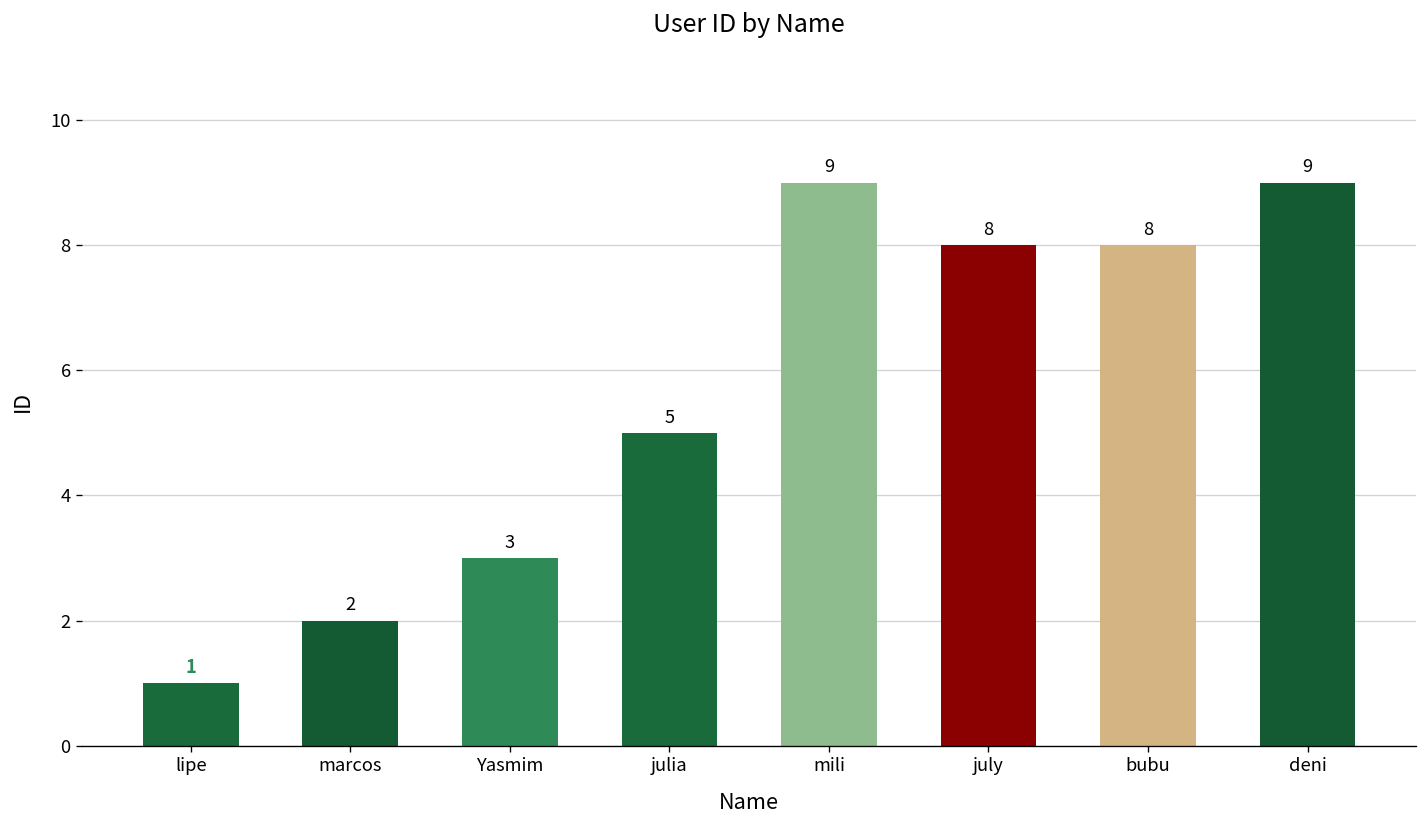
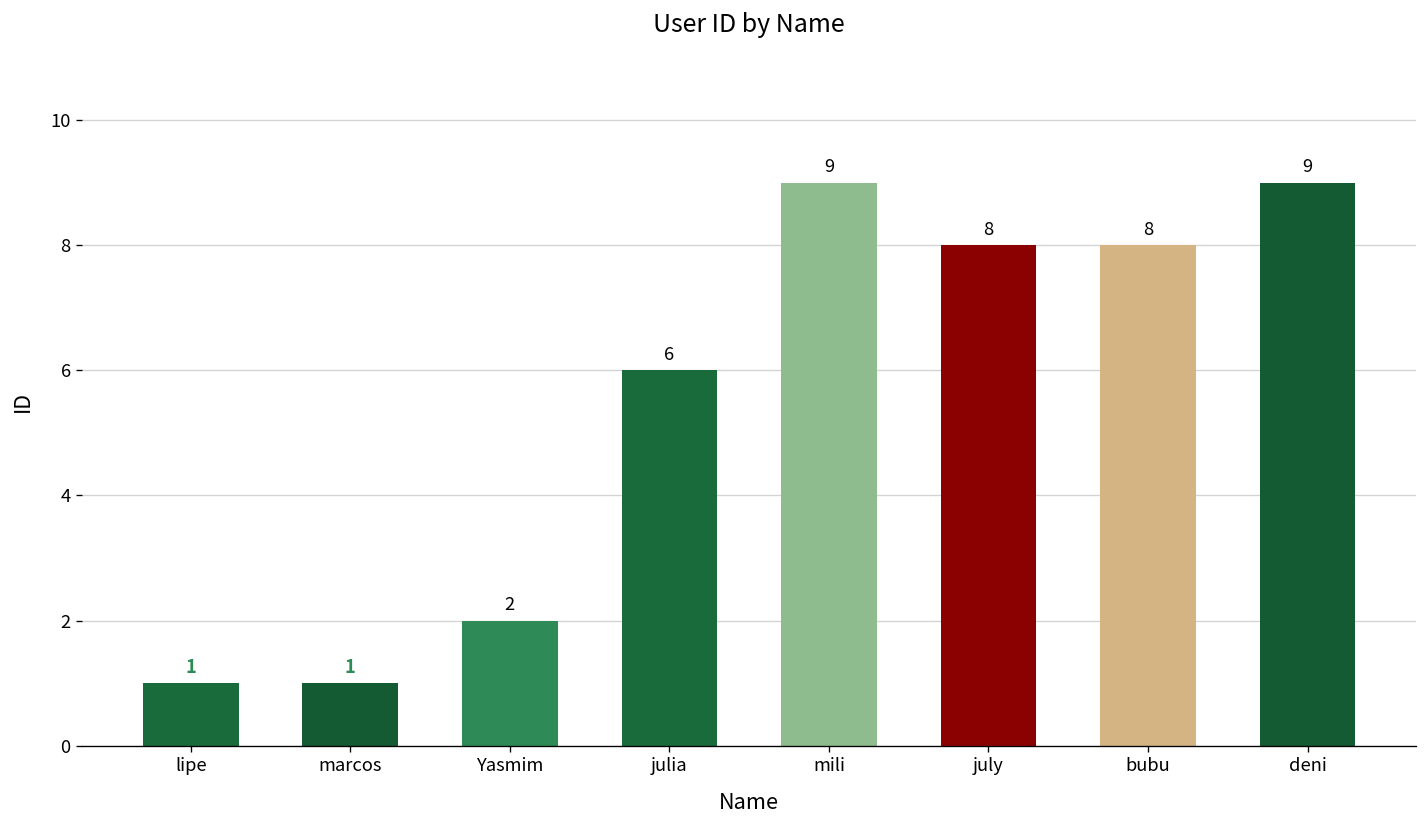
  {
    "lipe": 1,
-   "marcos": 2,
-   "Yasmim": 3,
-   "julia": 5,
+   "marcos": 1,
+   "Yasmim": 2,
+   "julia": 6,
    "mili": 9,
    "july": 8,
    "bubu": 8,
    "deni": 9
  }
